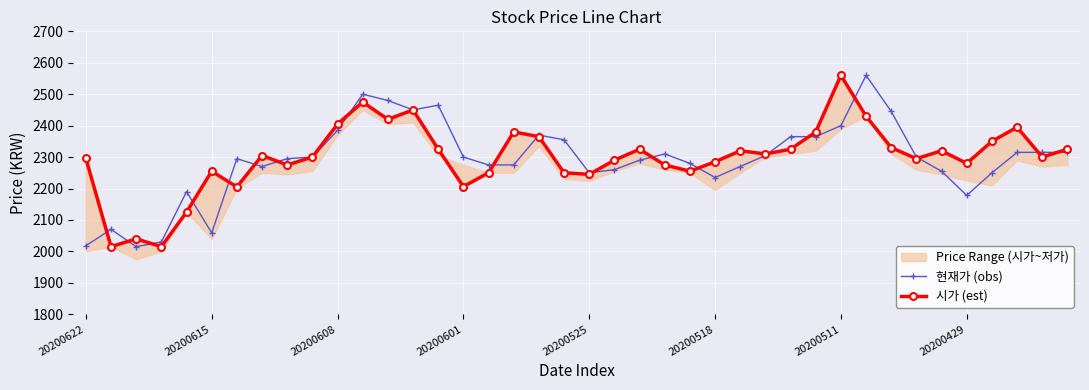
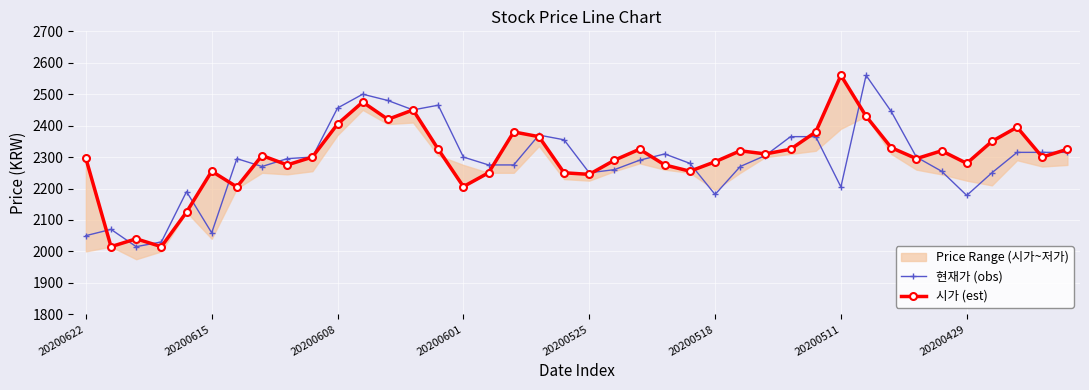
  {
    "현재가 (obs)": {
-     "20200622": 2020,
+     "20200622": 2050,
      "20200615": 2060,
-     "20200608": 2390,
+     "20200608": 2460,
      "20200601": 2300,
-     "20200518": 2240,
-     "20200511": 2400,
+     "20200518": 2180,
+     "20200511": 2210,
      "20200429": 2180
    },
    "시가 (est)": {
      "20200601": 2210
    }
  }
